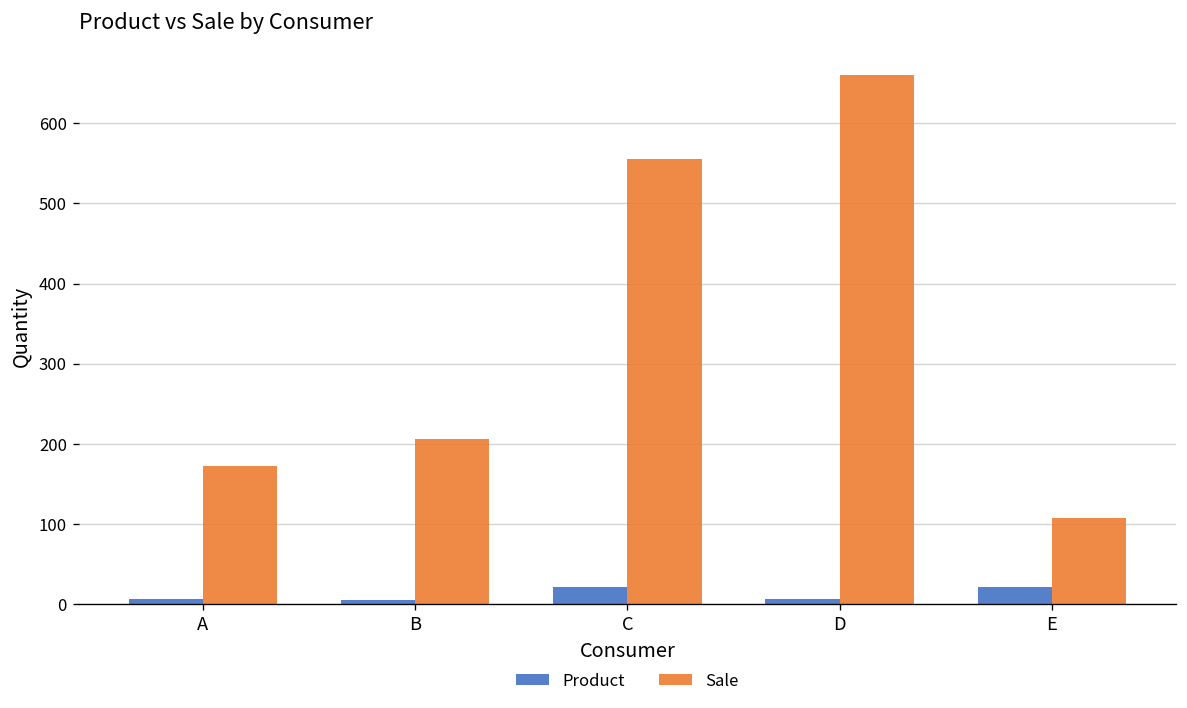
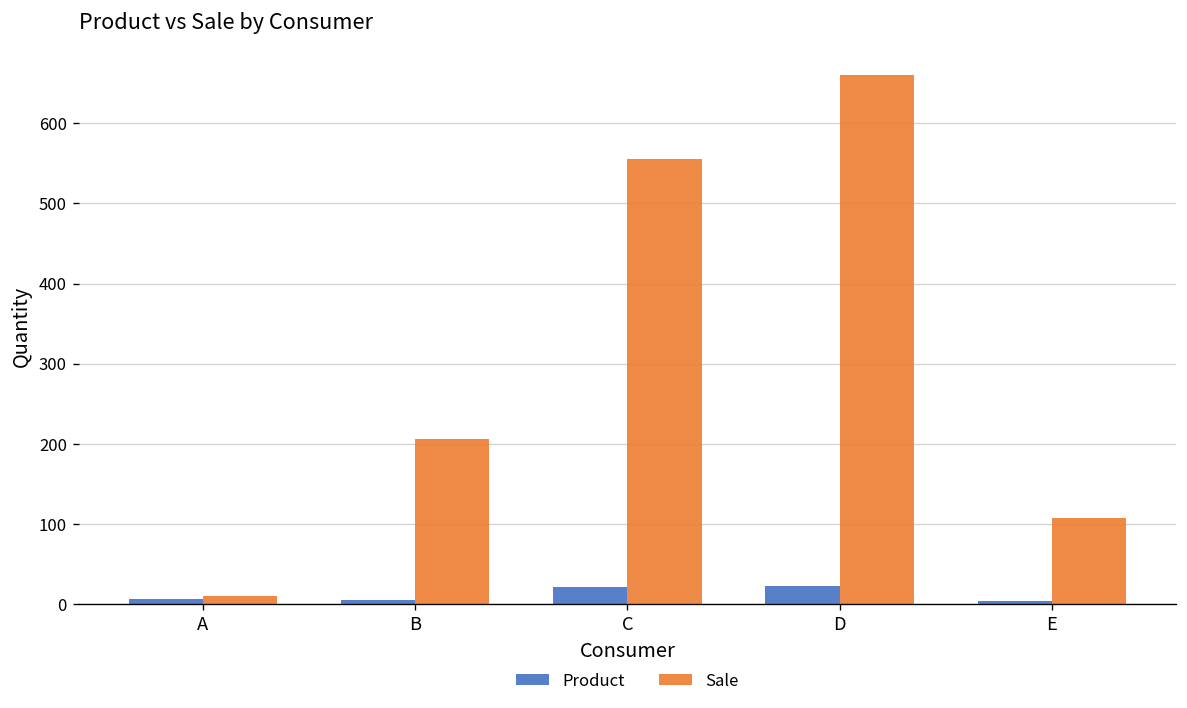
  {
    "Product": {
      "A": 10,
      "B": 10,
      "C": 20,
-     "D": 10,
-     "E": 20
+     "D": 20,
+     "E": 0
    },
    "Sale": {
-     "A": 170,
+     "A": 10,
      "B": 210,
      "C": 560,
      "D": 660,
      "E": 110
    }
  }
